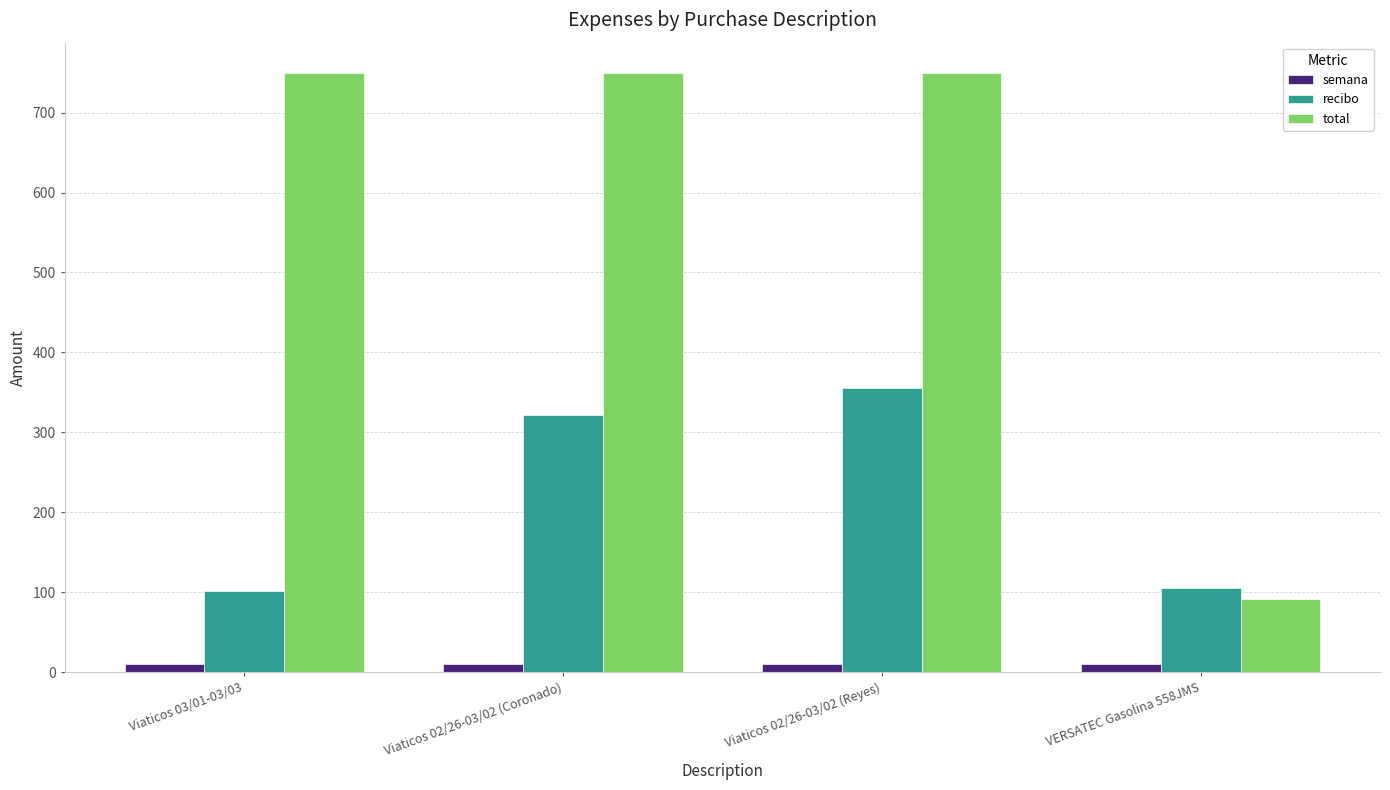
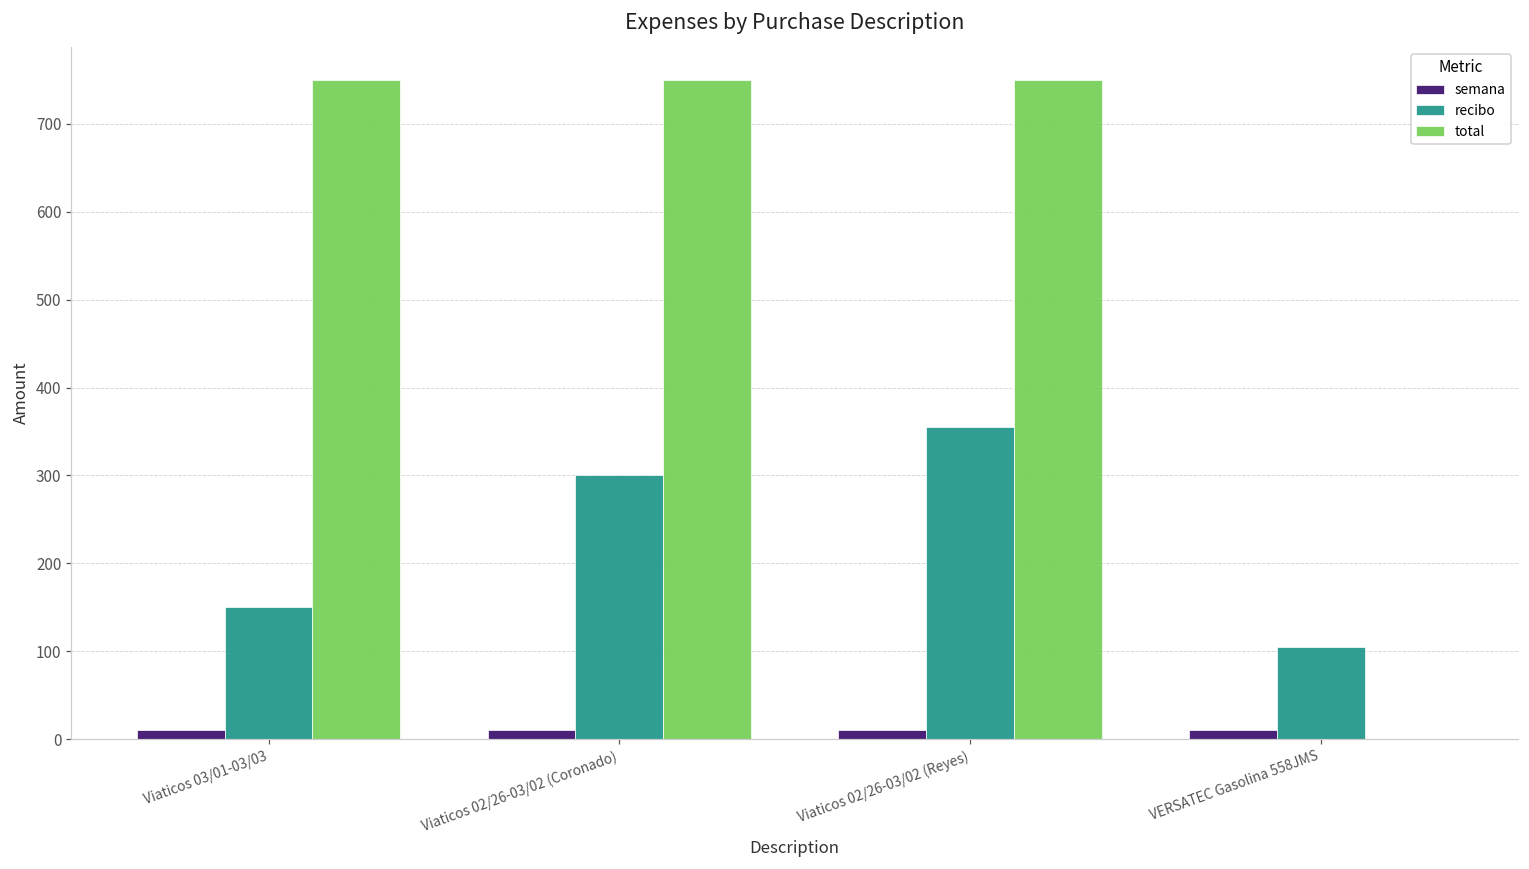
  {
    "semana": {
      "Viaticos 03/01-03/03": 10,
      "Viaticos 02/26-03/02 (Coronado)": 10,
      "Viaticos 02/26-03/02 (Reyes)": 10,
      "VERSATEC Gasolina 558JMS": 10
    },
    "recibo": {
-     "Viaticos 03/01-03/03": 100,
-     "Viaticos 02/26-03/02 (Coronado)": 320,
+     "Viaticos 03/01-03/03": 150,
+     "Viaticos 02/26-03/02 (Coronado)": 300,
      "Viaticos 02/26-03/02 (Reyes)": 360,
      "VERSATEC Gasolina 558JMS": 110
    },
    "total": {
      "Viaticos 03/01-03/03": 750,
      "Viaticos 02/26-03/02 (Coronado)": 750,
      "Viaticos 02/26-03/02 (Reyes)": 750,
-     "VERSATEC Gasolina 558JMS": 90
+     "VERSATEC Gasolina 558JMS": 0
    }
  }
